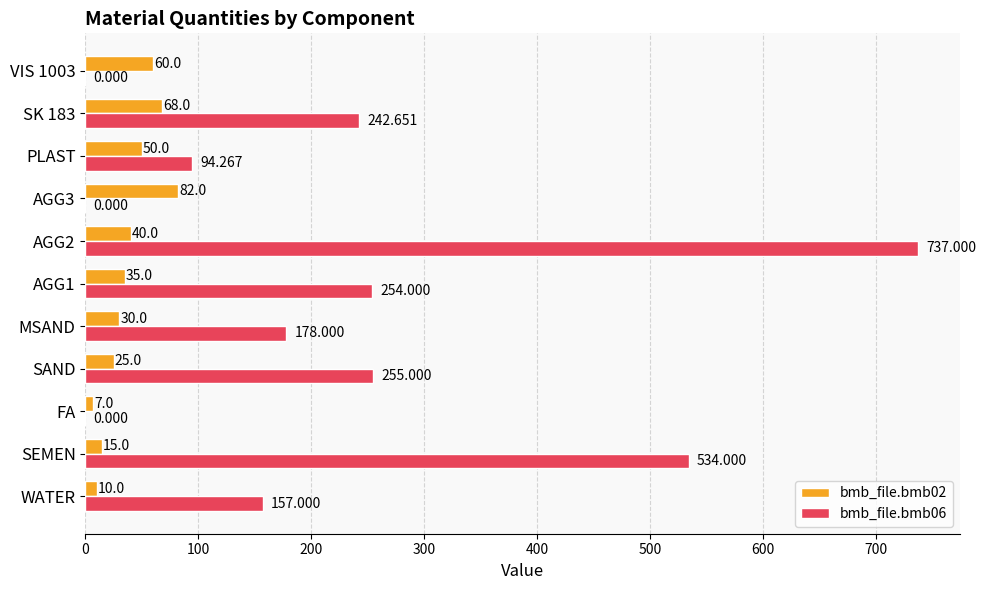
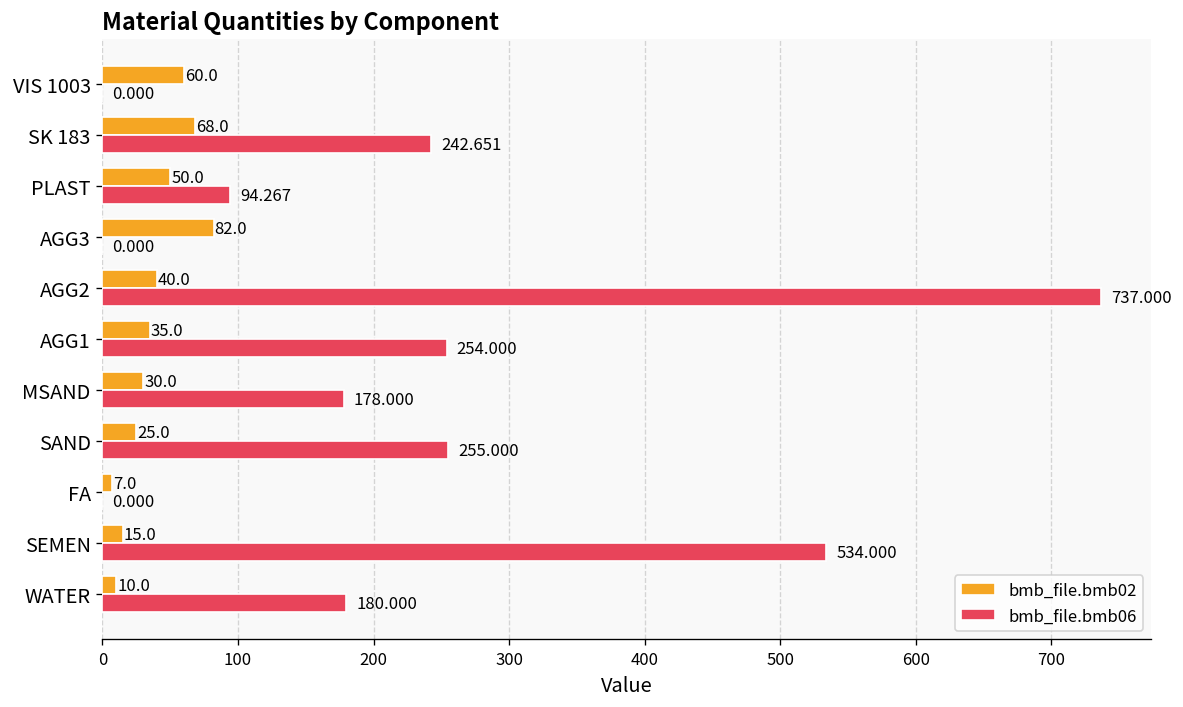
  {
    "bmb_file.bmb02": {
      "VIS 1003": 60.0,
      "SK 183": 68.0,
      "PLAST": 50.0,
      "AGG3": 82.0,
      "AGG2": 40.0,
      "AGG1": 35.0,
      "MSAND": 30.0,
      "SAND": 25.0,
      "FA": 7.0,
      "SEMEN": 15.0,
      "WATER": 10.0
    },
    "bmb_file.bmb06": {
      "VIS 1003": 0.000,
      "SK 183": 242.651,
      "PLAST": 94.267,
      "AGG3": 0.000,
      "AGG2": 737.000,
      "AGG1": 254.000,
      "MSAND": 178.000,
      "SAND": 255.000,
      "FA": 0.000,
      "SEMEN": 534.000,
-     "WATER": 157.000
+     "WATER": 180.000
    }
  }
